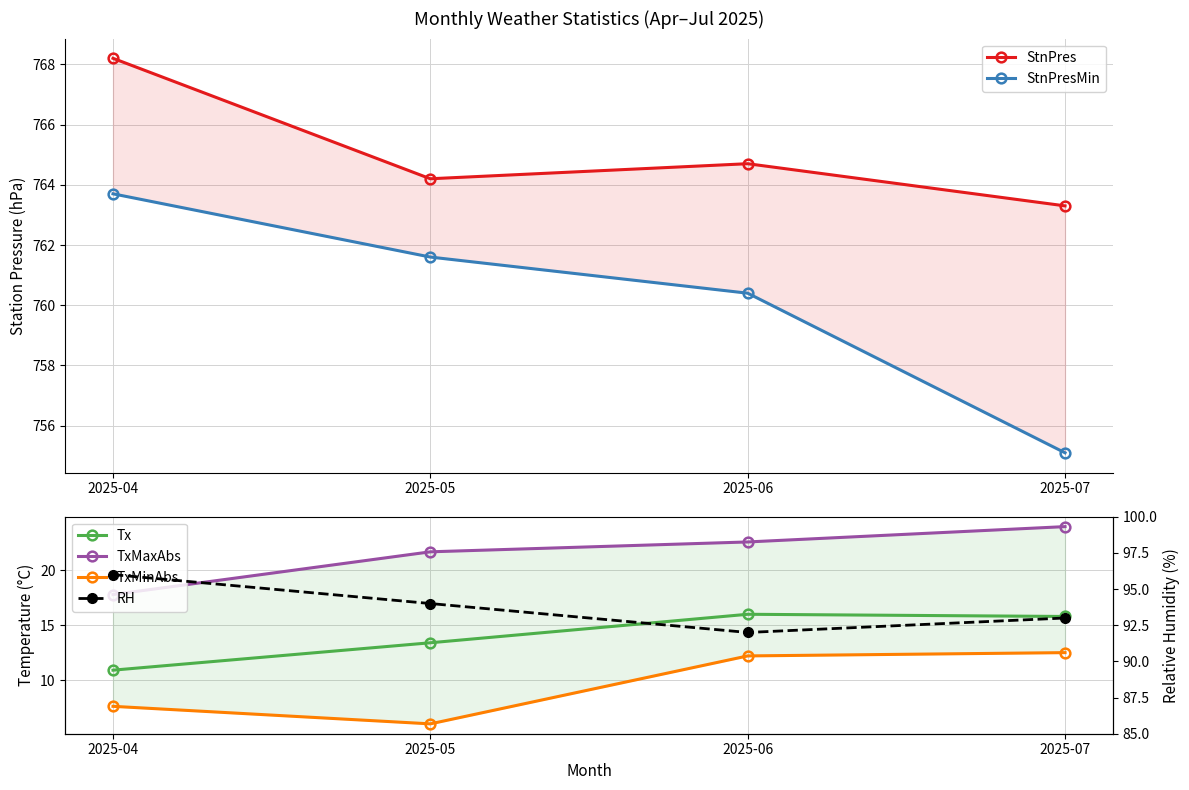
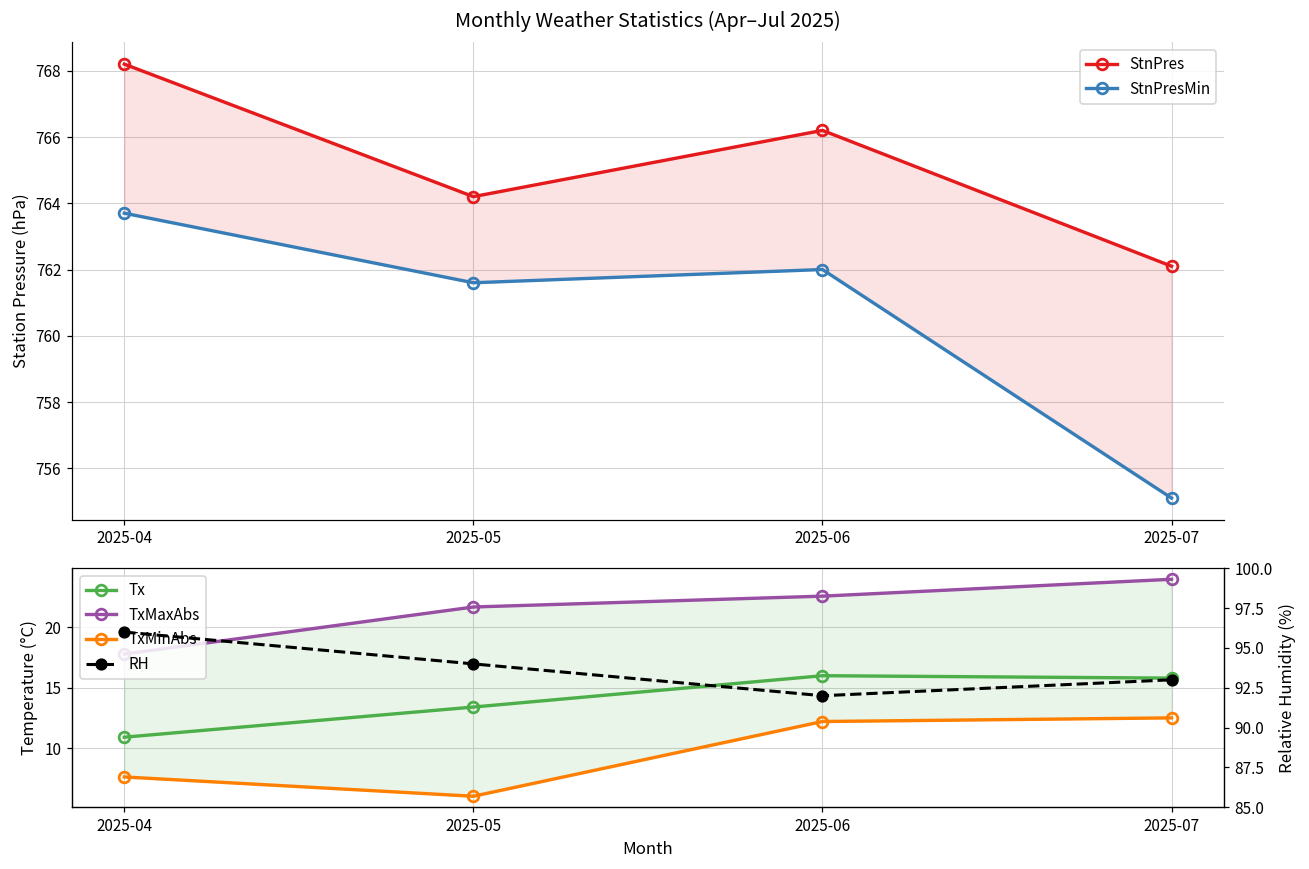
  {
    "Monthly Weather Statistics (Apr–Jul 2025)": {
      "StnPres": {
        "2025-04": 768.2,
        "2025-05": 764.2,
-       "2025-06": 764.7,
-       "2025-07": 763.3
+       "2025-06": 766.2,
+       "2025-07": 762.1
      },
      "StnPresMin": {
        "2025-04": 763.7,
        "2025-05": 761.6,
-       "2025-06": 760.4,
+       "2025-06": 762.0,
        "2025-07": 755.1
      }
    }
  }
